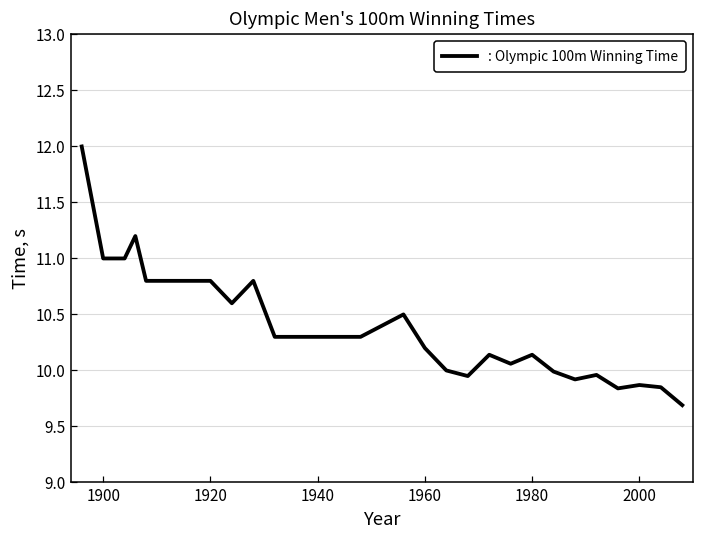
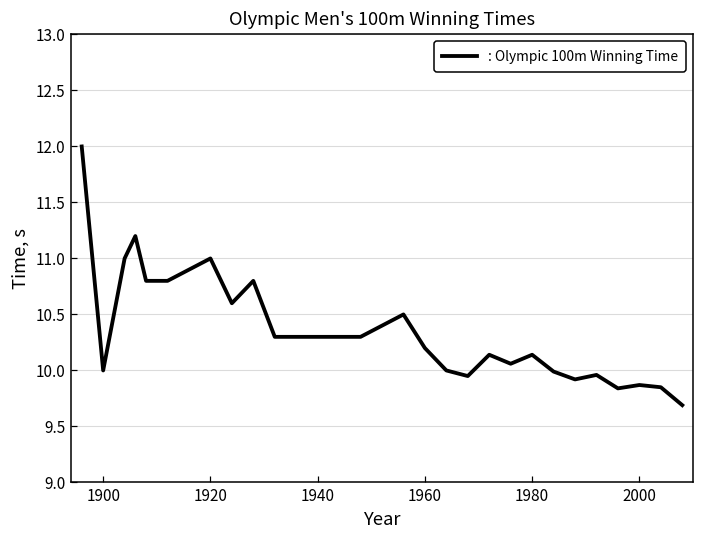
  {
-   "1900": 11,
-   "1920": 10.8,
+   "1900": 10,
+   "1920": 11.0,
    "1960": 10.2,
    "1980": 10.14,
    "2000": 9.87
  }
